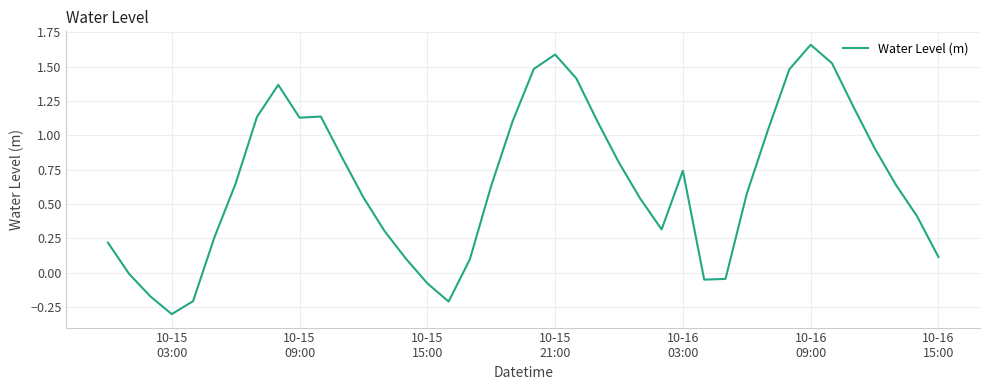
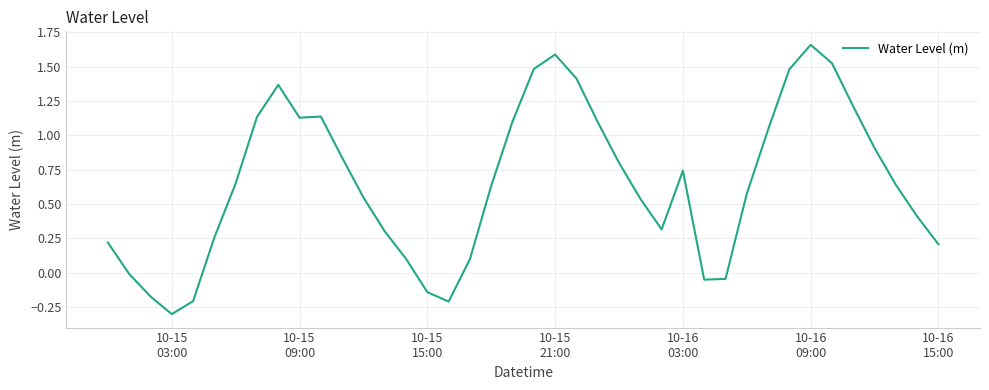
  {
    "10-15 03:00": -0.30,
    "10-15 09:00": 1.13,
-   "10-15 15:00": -0.08,
+   "10-15 15:00": -0.14,
    "10-15 21:00": 1.59,
    "10-16 03:00": 0.74,
    "10-16 09:00": 1.66,
-   "10-16 15:00": 0.11
+   "10-16 15:00": 0.21
  }
